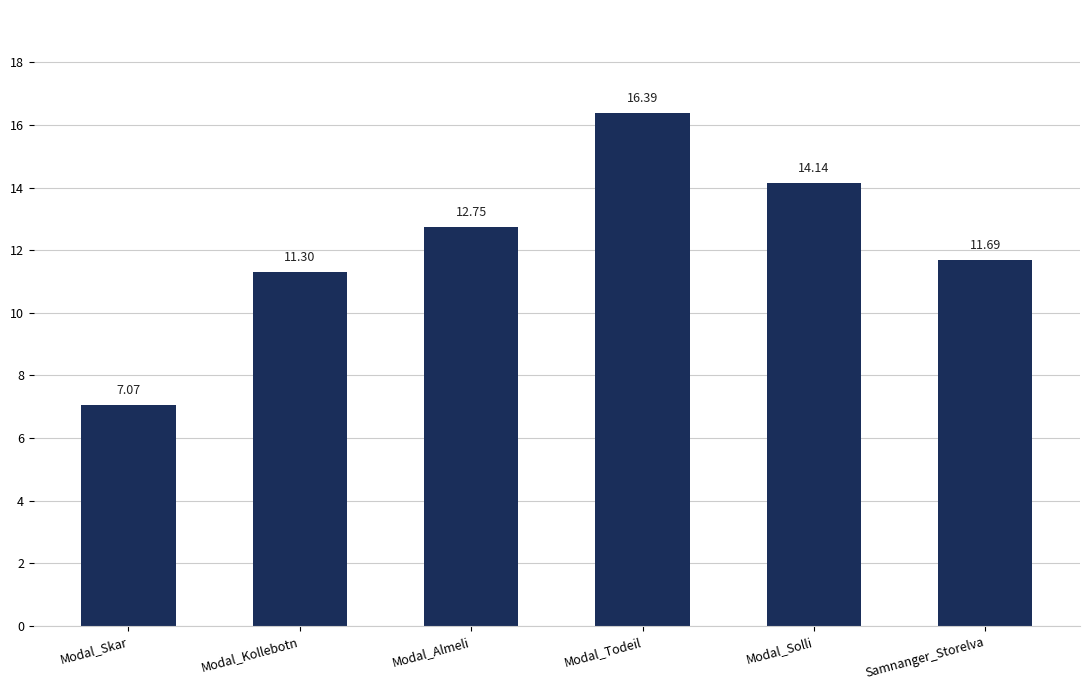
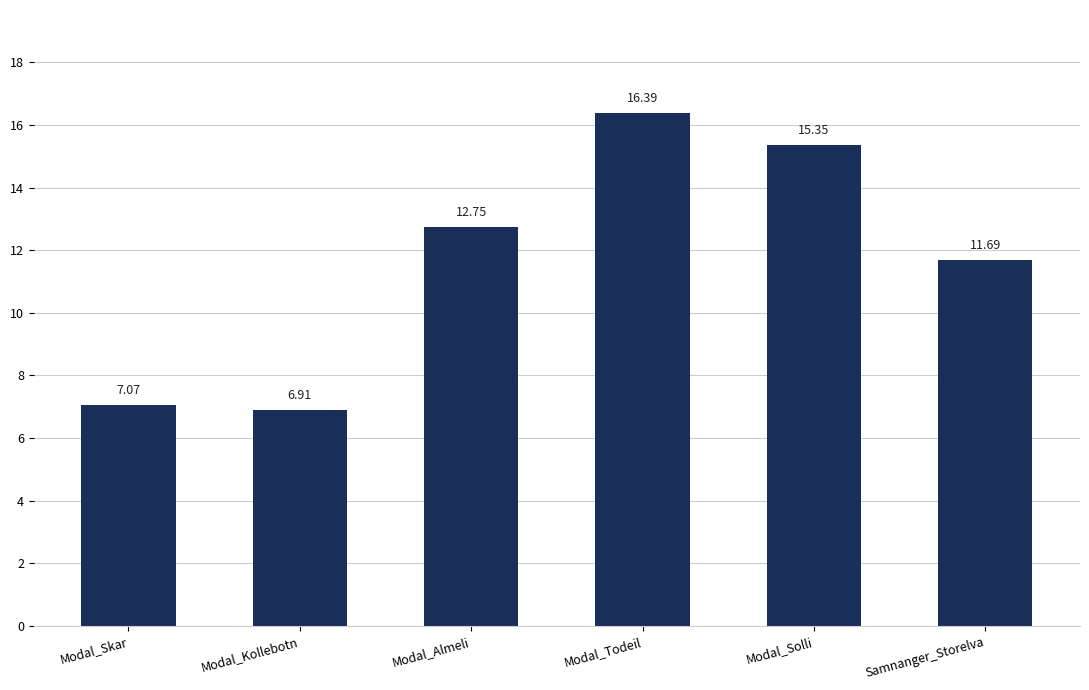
  {
    "Modal_Skar": 7.07,
-   "Modal_Kollebotn": 11.30,
+   "Modal_Kollebotn": 6.91,
    "Modal_Almeli": 12.75,
    "Modal_Todeil": 16.39,
-   "Modal_Solli": 14.14,
+   "Modal_Solli": 15.35,
    "Samnanger_Storelva": 11.69
  }
